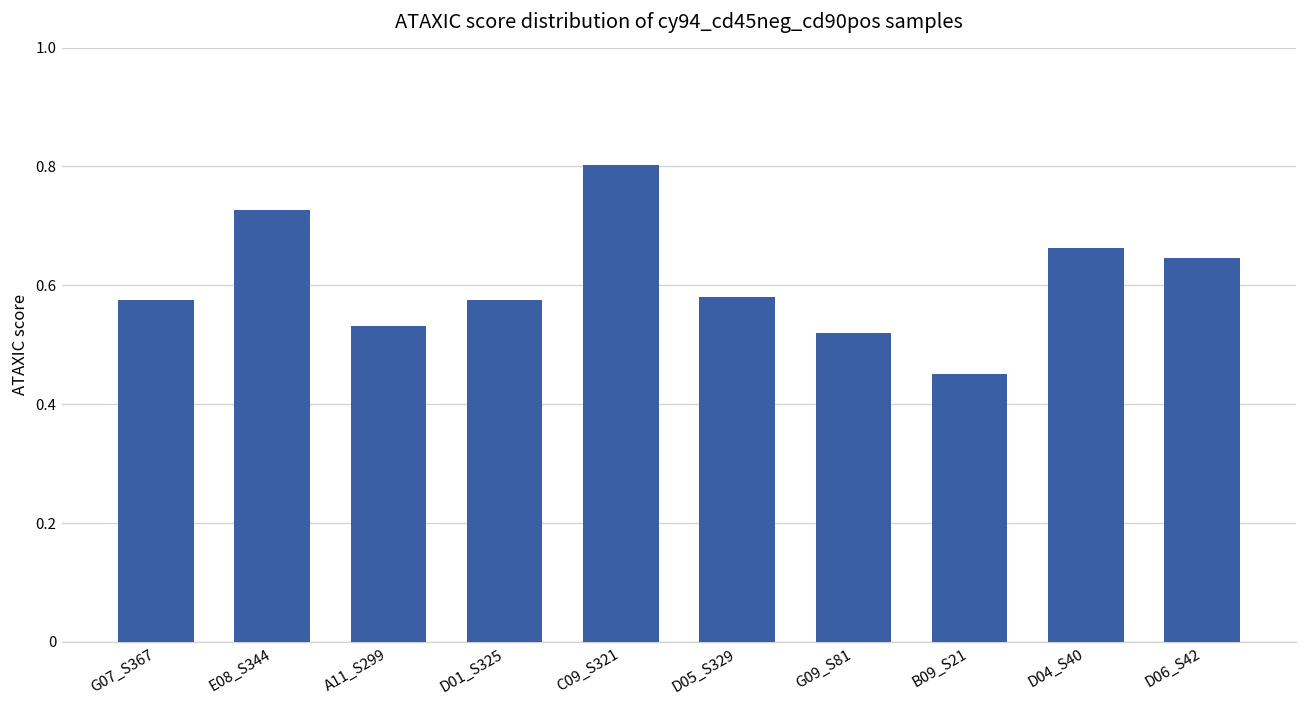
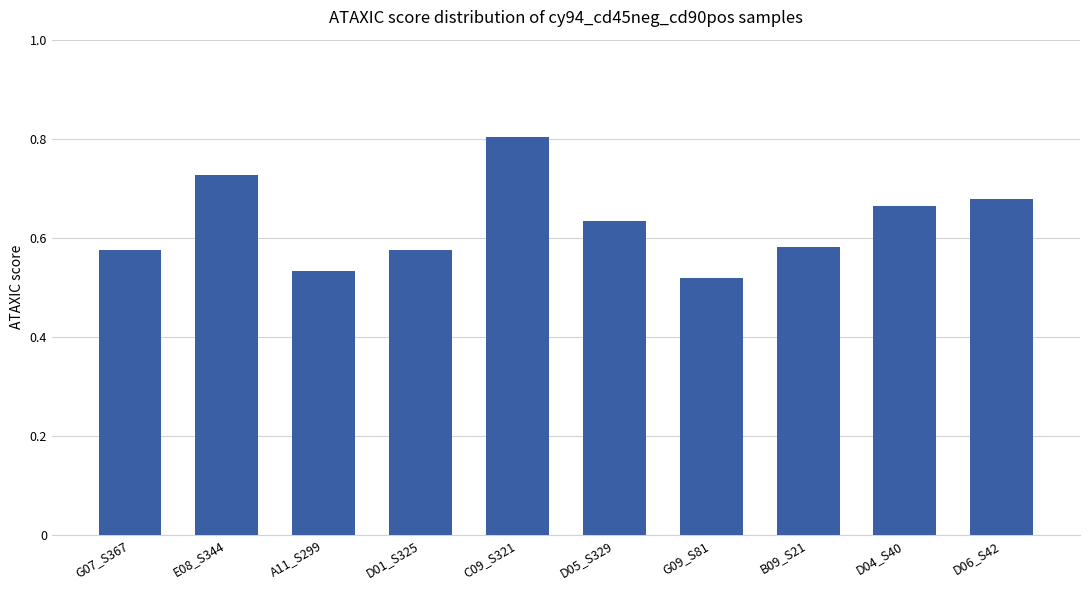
  {
    "G07_S367": 0.58,
    "E08_S344": 0.73,
    "A11_S299": 0.53,
    "D01_S325": 0.57,
    "C09_S321": 0.80,
-   "D05_S329": 0.58,
+   "D05_S329": 0.63,
    "G09_S81": 0.52,
-   "B09_S21": 0.45,
+   "B09_S21": 0.58,
    "D04_S40": 0.66,
-   "D06_S42": 0.65
+   "D06_S42": 0.68
  }
